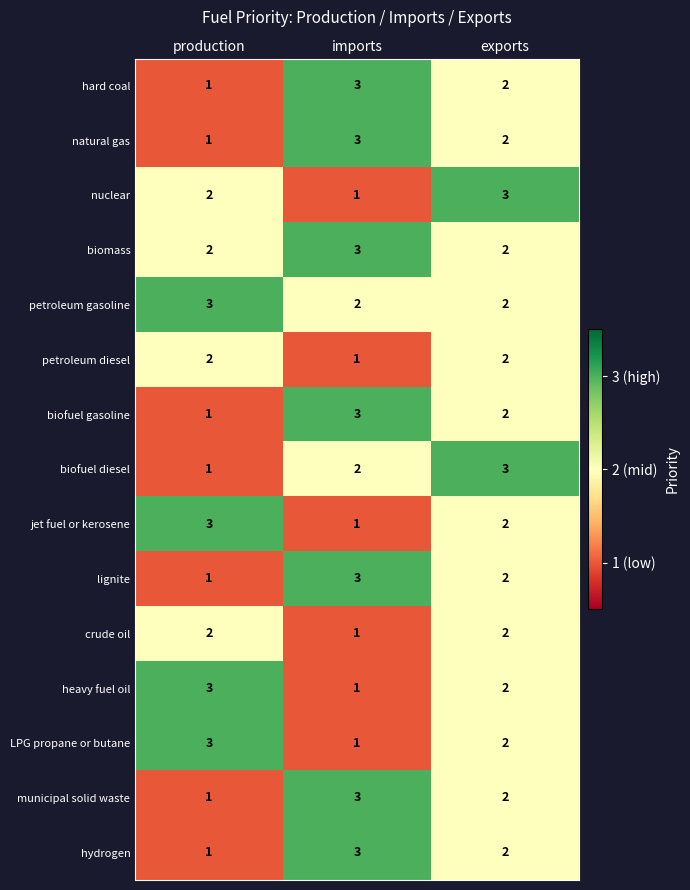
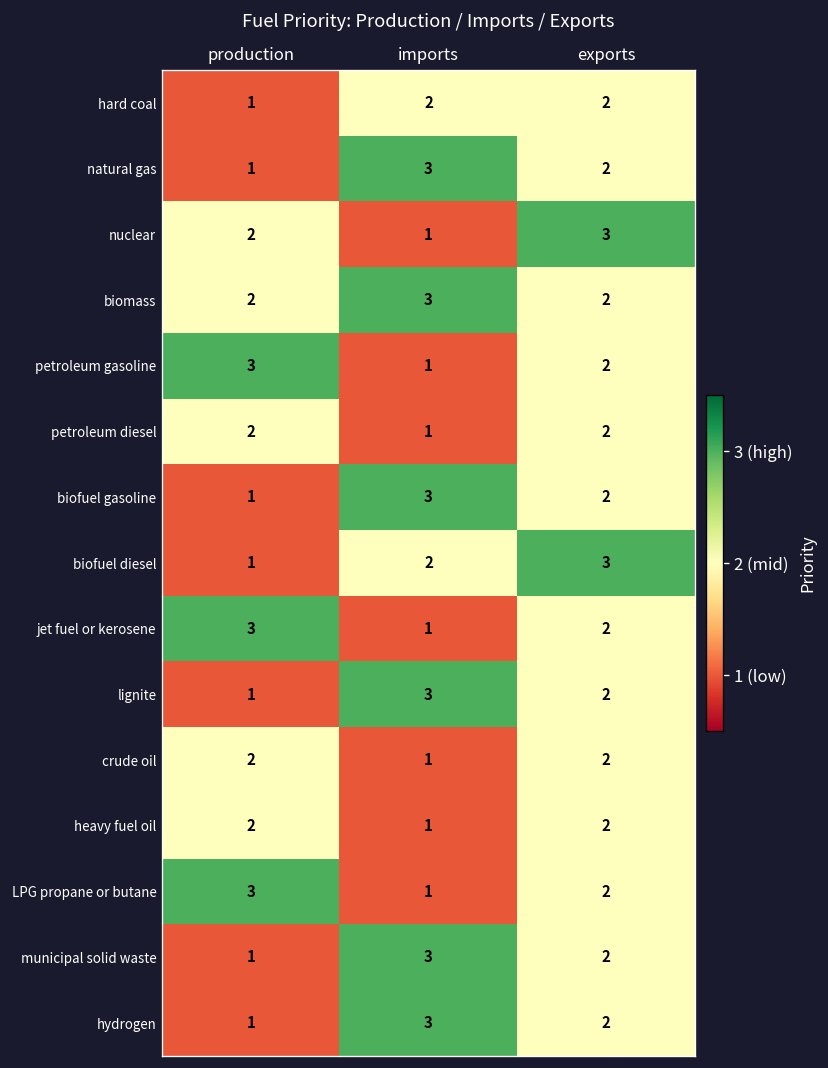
  {
    "hard coal": {
      "production": 1,
-     "imports": 3,
+     "imports": 2,
      "exports": 2
    },
    "natural gas": {
      "production": 1,
      "imports": 3,
      "exports": 2
    },
    "nuclear": {
      "production": 2,
      "imports": 1,
      "exports": 3
    },
    "biomass": {
      "production": 2,
      "imports": 3,
      "exports": 2
    },
    "petroleum gasoline": {
      "production": 3,
-     "imports": 2,
+     "imports": 1,
      "exports": 2
    },
    "petroleum diesel": {
      "production": 2,
      "imports": 1,
      "exports": 2
    },
    "biofuel gasoline": {
      "production": 1,
      "imports": 3,
      "exports": 2
    },
    "biofuel diesel": {
      "production": 1,
      "imports": 2,
      "exports": 3
    },
    "jet fuel or kerosene": {
      "production": 3,
      "imports": 1,
      "exports": 2
    },
    "lignite": {
      "production": 1,
      "imports": 3,
      "exports": 2
    },
    "crude oil": {
      "production": 2,
      "imports": 1,
      "exports": 2
    },
    "heavy fuel oil": {
-     "production": 3,
+     "production": 2,
      "imports": 1,
      "exports": 2
    },
    "LPG propane or butane": {
      "production": 3,
      "imports": 1,
      "exports": 2
    },
    "municipal solid waste": {
      "production": 1,
      "imports": 3,
      "exports": 2
    },
    "hydrogen": {
      "production": 1,
      "imports": 3,
      "exports": 2
    }
  }
